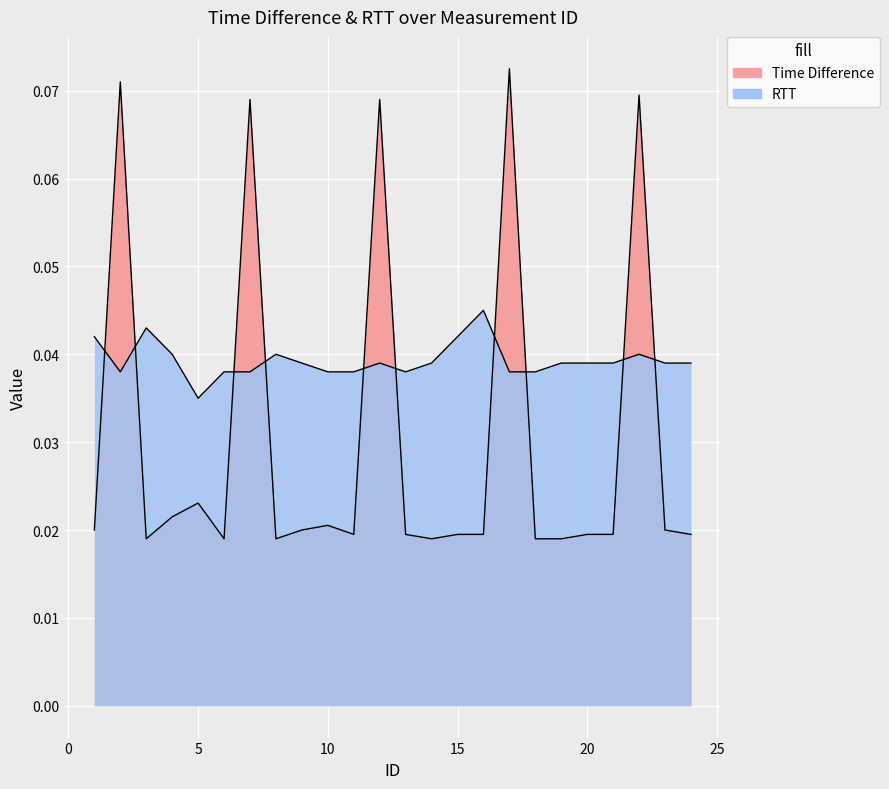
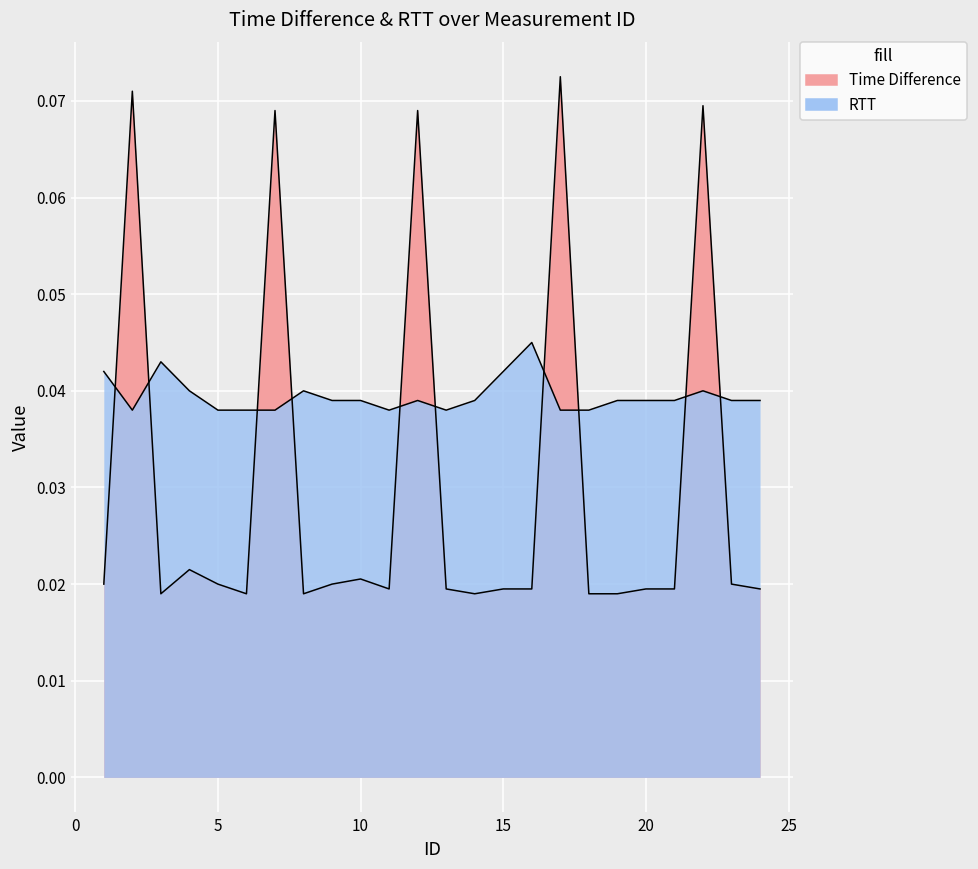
  {
    "Time Difference": {
-     "5": 0.023,
+     "5": 0.020,
      "10": 0.021,
      "15": 0.020,
      "20": 0.020
    },
    "RTT": {
-     "5": 0.035,
-     "10": 0.038,
+     "5": 0.038,
+     "10": 0.039,
      "15": 0.042,
      "20": 0.039
    }
  }
